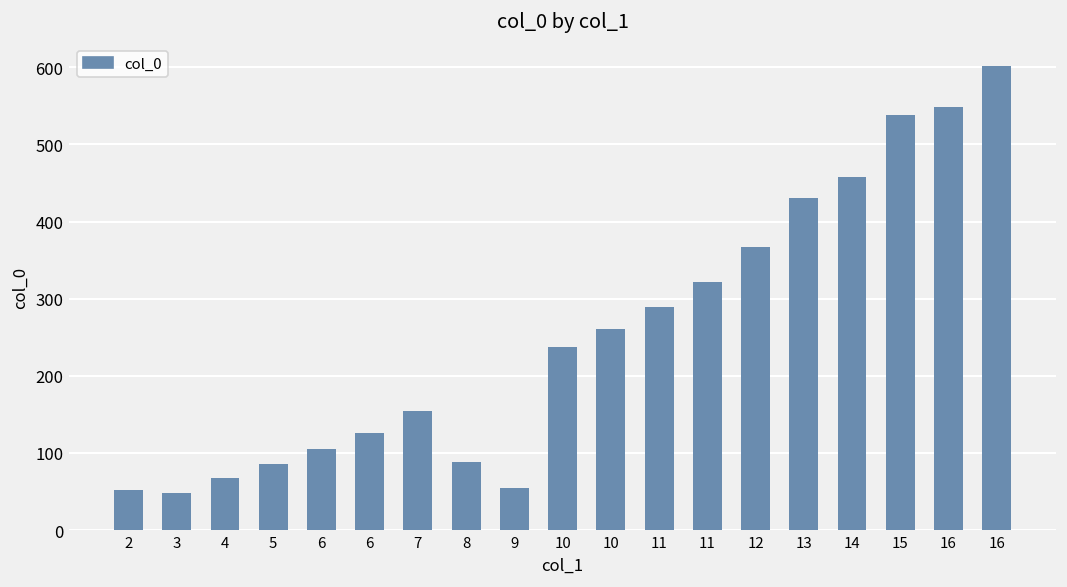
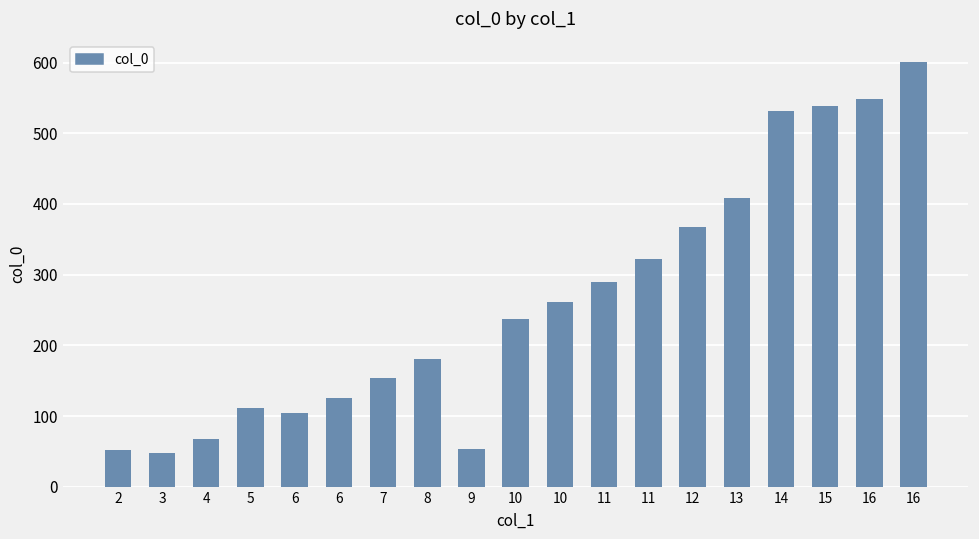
  {
    "2": 50,
    "3": 50,
    "4": 70,
-   "5": 90,
+   "5": 110,
    "7": 150,
-   "8": 90,
+   "8": 180,
    "9": 50,
    "12": 370,
-   "13": 430,
-   "14": 460,
+   "13": 410,
+   "14": 530,
    "15": 540
  }
